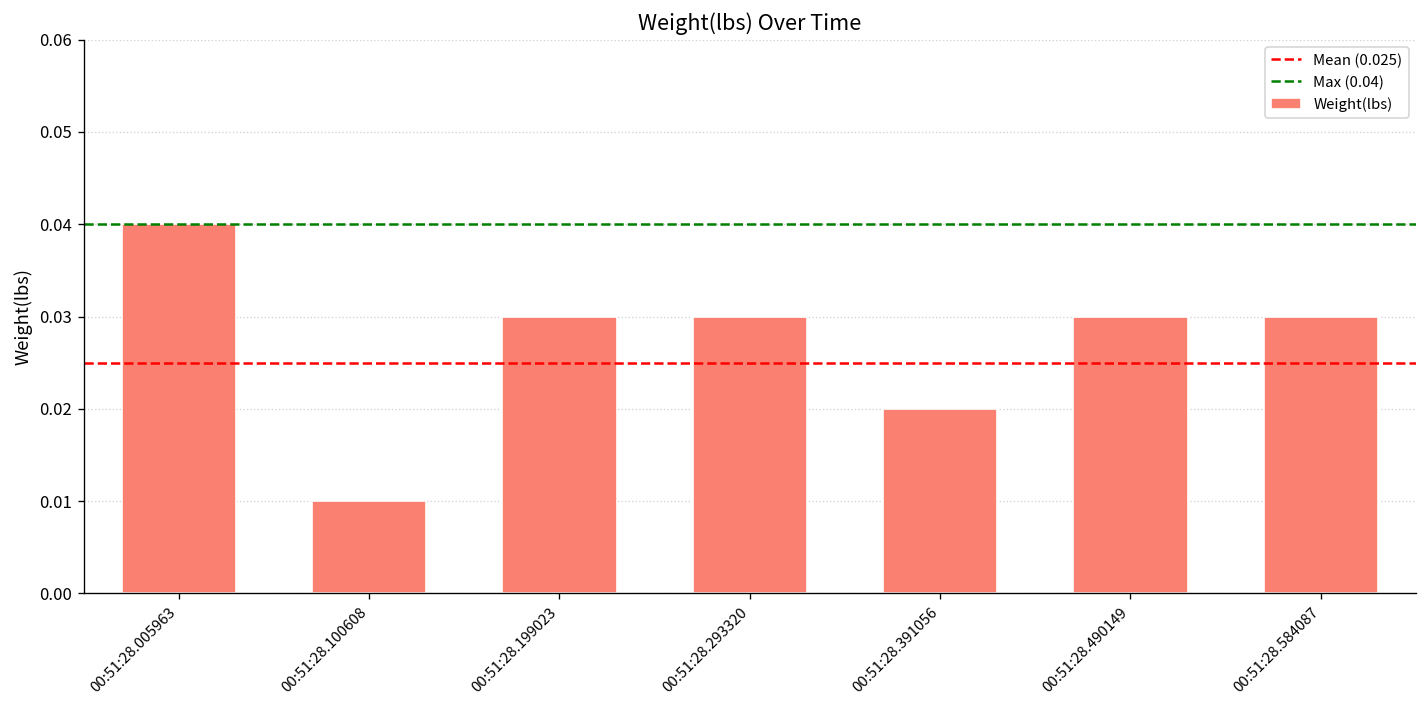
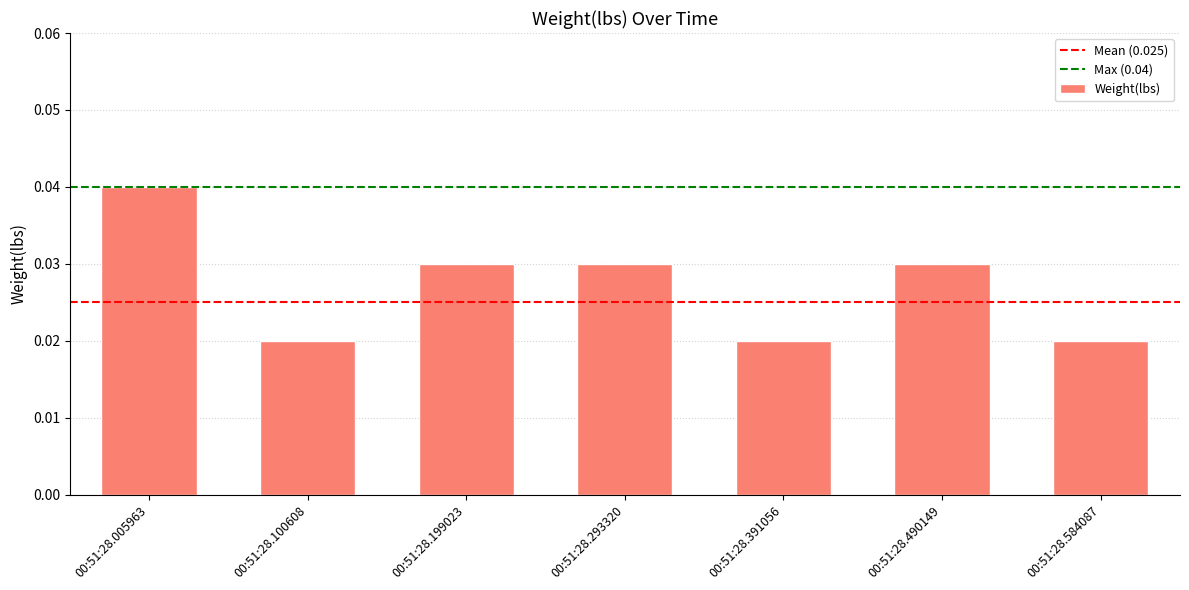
  {
    "00:51:28.005963": 0.04,
-   "00:51:28.100608": 0.01,
+   "00:51:28.100608": 0.02,
    "00:51:28.199023": 0.03,
    "00:51:28.293320": 0.03,
    "00:51:28.391056": 0.02,
    "00:51:28.490149": 0.03,
-   "00:51:28.584087": 0.03
+   "00:51:28.584087": 0.02
  }
